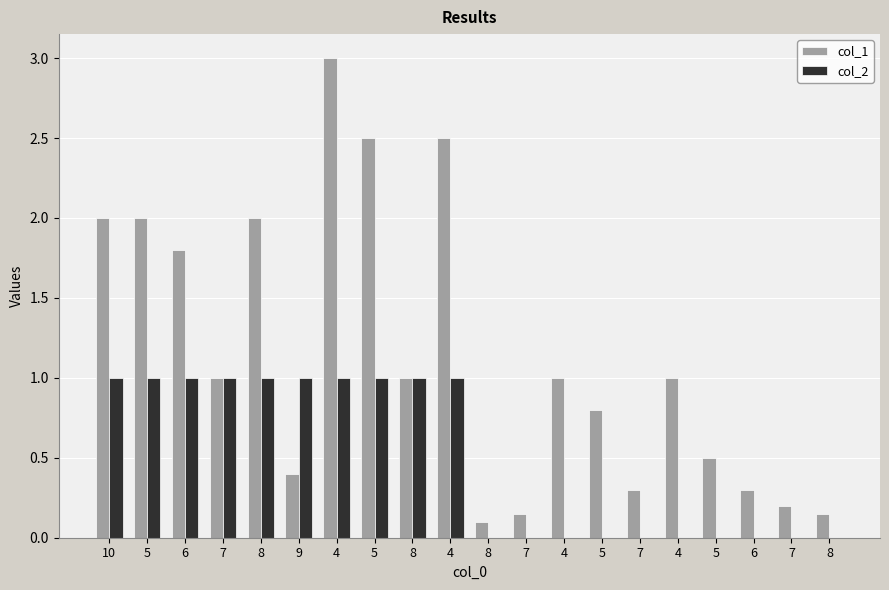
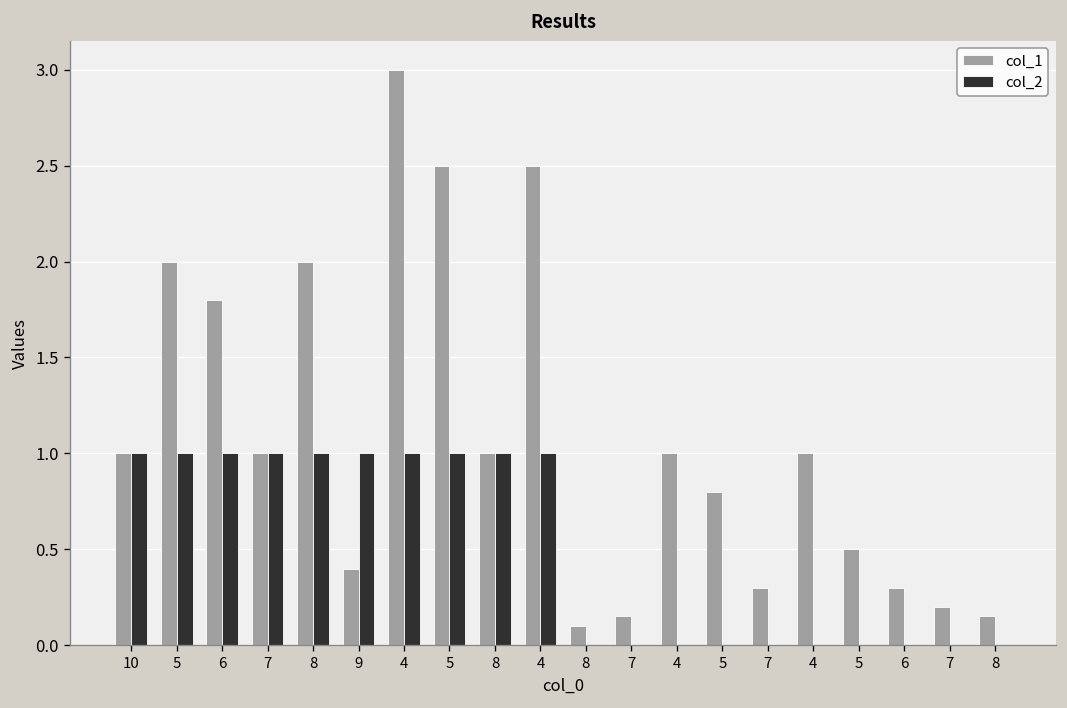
  {
    "col_1": {
-     "10": 2,
+     "10": 1,
      "9": 0.40
    },
    "col_2": {
      "10": 1,
      "9": 1
    }
  }
